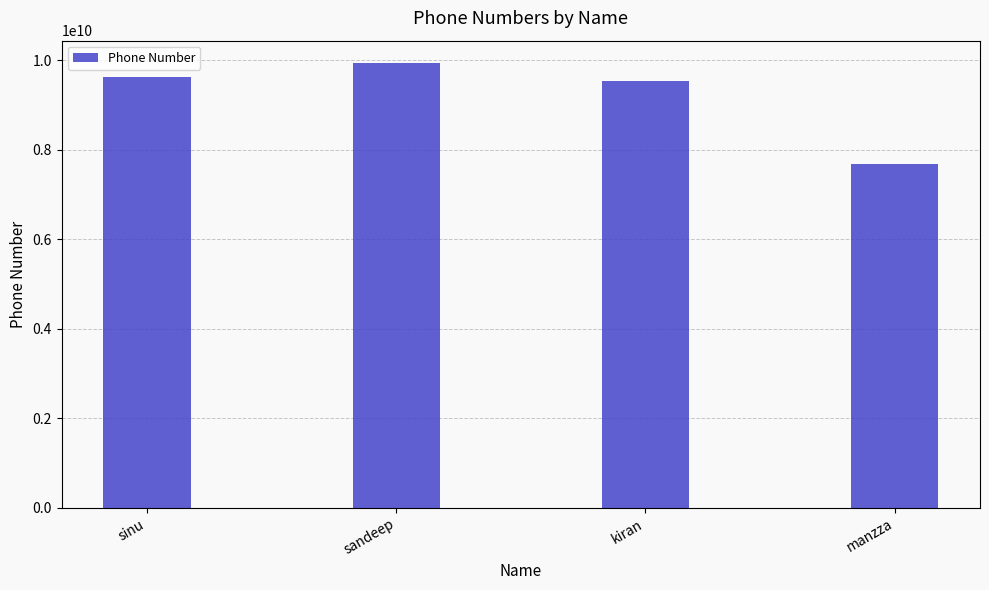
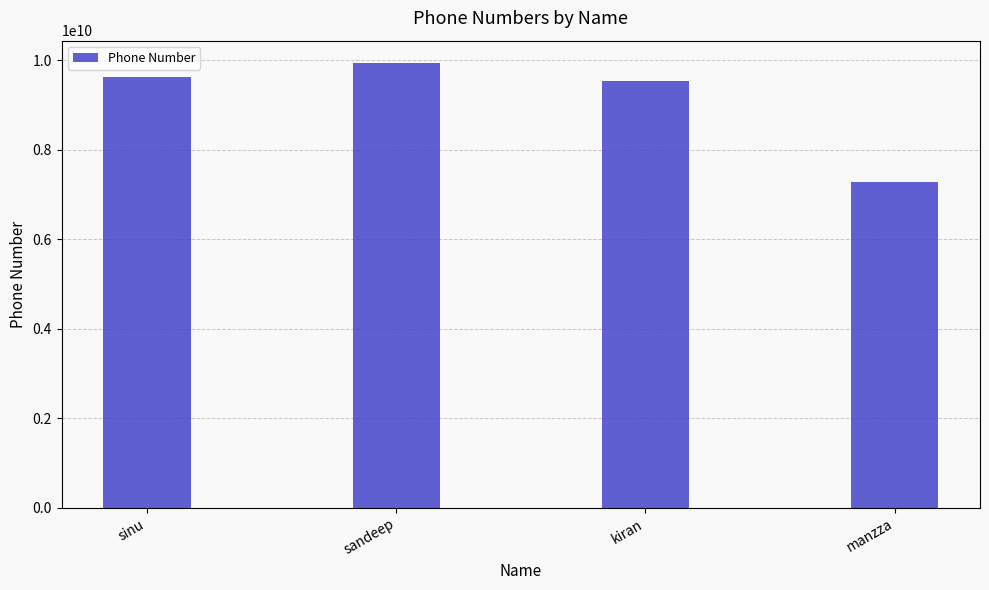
  {
    "sinu": 9600000000,
    "sandeep": 9900000000,
    "kiran": 9500000000,
-   "manzza": 7700000000
+   "manzza": 7300000000
  }
